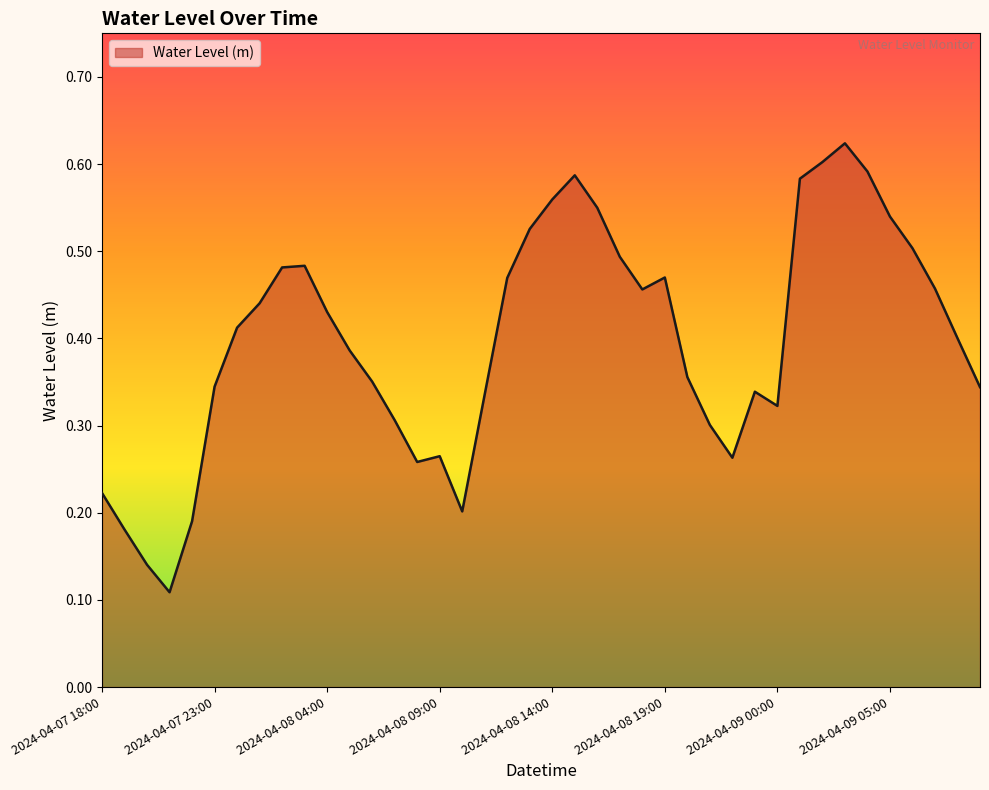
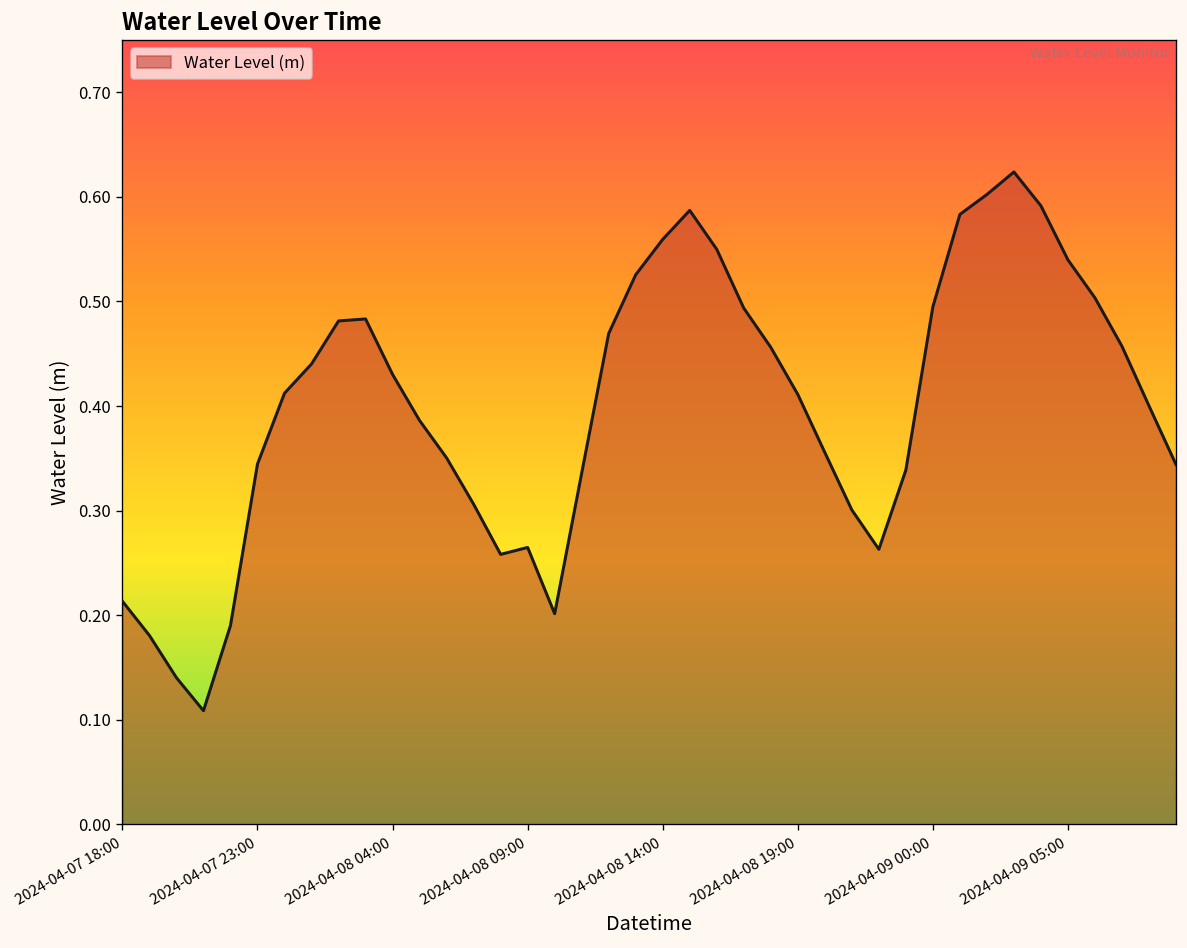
  {
-   "2024-04-07 18:00": 0.22,
+   "2024-04-07 18:00": 0.21,
    "2024-04-07 23:00": 0.34,
    "2024-04-08 04:00": 0.43,
    "2024-04-08 09:00": 0.26,
    "2024-04-08 14:00": 0.56,
-   "2024-04-08 19:00": 0.47,
-   "2024-04-09 00:00": 0.32,
+   "2024-04-08 19:00": 0.41,
+   "2024-04-09 00:00": 0.49,
    "2024-04-09 05:00": 0.54
  }
